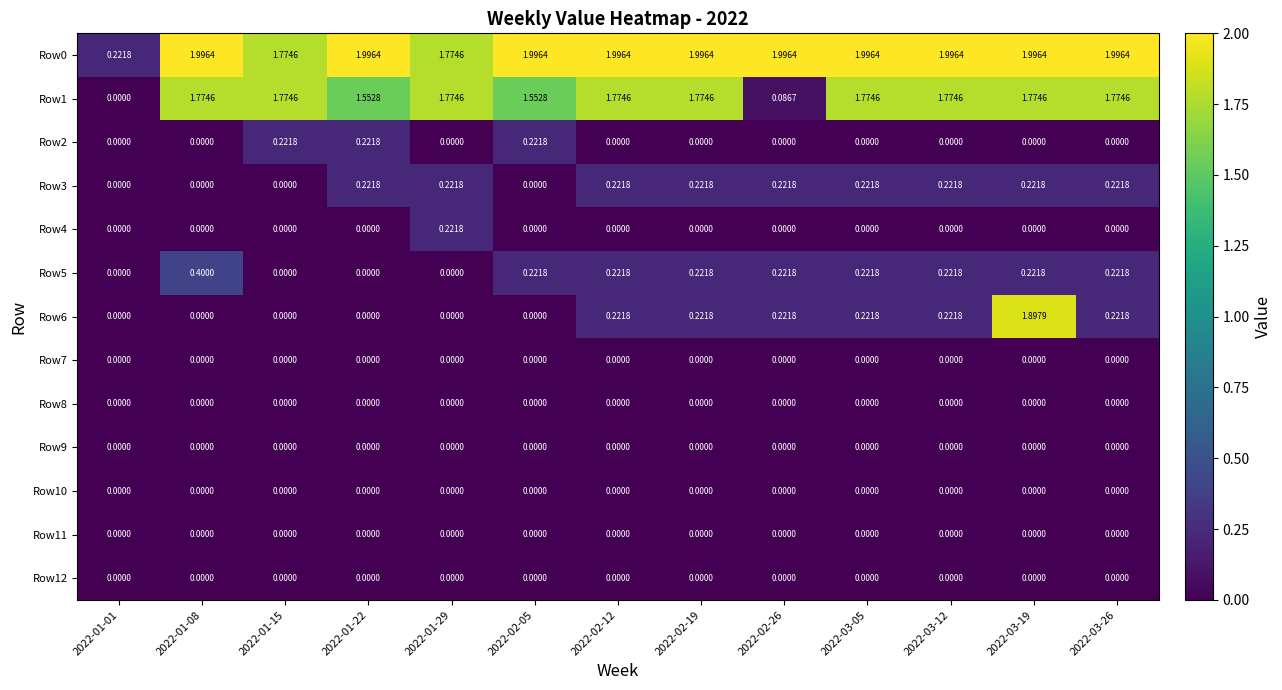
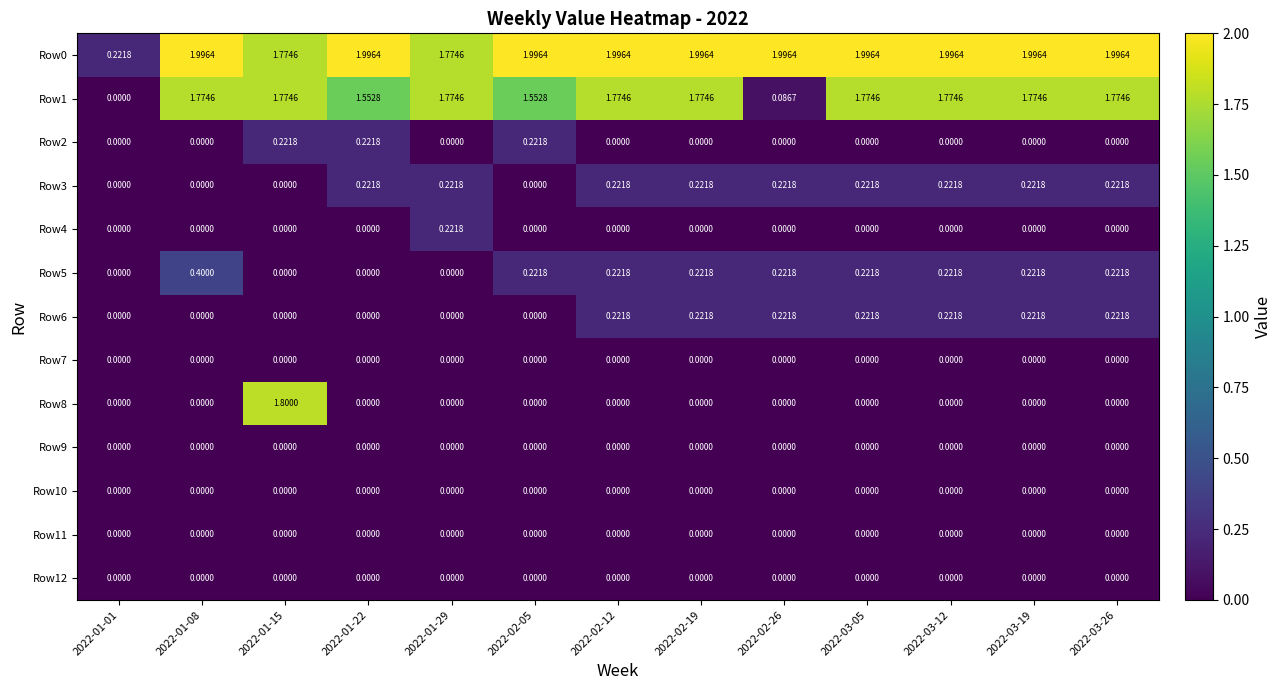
  {
    "Row0": {
      "2022-01-01": 0.2218,
      "2022-01-08": 1.9964,
      "2022-01-15": 1.7746,
      "2022-01-22": 1.9964,
      "2022-01-29": 1.7746,
      "2022-02-05": 1.9964,
      "2022-02-12": 1.9964,
      "2022-02-19": 1.9964,
      "2022-02-26": 1.9964,
      "2022-03-05": 1.9964,
      "2022-03-12": 1.9964,
      "2022-03-19": 1.9964,
      "2022-03-26": 1.9964
    },
    "Row1": {
      "2022-01-01": 0.0000,
      "2022-01-08": 1.7746,
      "2022-01-15": 1.7746,
      "2022-01-22": 1.5528,
      "2022-01-29": 1.7746,
      "2022-02-05": 1.5528,
      "2022-02-12": 1.7746,
      "2022-02-19": 1.7746,
      "2022-02-26": 0.0867,
      "2022-03-05": 1.7746,
      "2022-03-12": 1.7746,
      "2022-03-19": 1.7746,
      "2022-03-26": 1.7746
    },
    "Row2": {
      "2022-01-01": 0.0000,
      "2022-01-08": 0.0000,
      "2022-01-15": 0.2218,
      "2022-01-22": 0.2218,
      "2022-01-29": 0.0000,
      "2022-02-05": 0.2218,
      "2022-02-12": 0.0000,
      "2022-02-19": 0.0000,
      "2022-02-26": 0.0000,
      "2022-03-05": 0.0000,
      "2022-03-12": 0.0000,
      "2022-03-19": 0.0000,
      "2022-03-26": 0.0000
    },
    "Row3": {
      "2022-01-01": 0.0000,
      "2022-01-08": 0.0000,
      "2022-01-15": 0.0000,
      "2022-01-22": 0.2218,
      "2022-01-29": 0.2218,
      "2022-02-05": 0.0000,
      "2022-02-12": 0.2218,
      "2022-02-19": 0.2218,
      "2022-02-26": 0.2218,
      "2022-03-05": 0.2218,
      "2022-03-12": 0.2218,
      "2022-03-19": 0.2218,
      "2022-03-26": 0.2218
    },
    "Row4": {
      "2022-01-01": 0.0000,
      "2022-01-08": 0.0000,
      "2022-01-15": 0.0000,
      "2022-01-22": 0.0000,
      "2022-01-29": 0.2218,
      "2022-02-05": 0.0000,
      "2022-02-12": 0.0000,
      "2022-02-19": 0.0000,
      "2022-02-26": 0.0000,
      "2022-03-05": 0.0000,
      "2022-03-12": 0.0000,
      "2022-03-19": 0.0000,
      "2022-03-26": 0.0000
    },
    "Row5": {
      "2022-01-01": 0.0000,
      "2022-01-08": 0.4000,
      "2022-01-15": 0.0000,
      "2022-01-22": 0.0000,
      "2022-01-29": 0.0000,
      "2022-02-05": 0.2218,
      "2022-02-12": 0.2218,
      "2022-02-19": 0.2218,
      "2022-02-26": 0.2218,
      "2022-03-05": 0.2218,
      "2022-03-12": 0.2218,
      "2022-03-19": 0.2218,
      "2022-03-26": 0.2218
    },
    "Row6": {
      "2022-01-01": 0.0000,
      "2022-01-08": 0.0000,
      "2022-01-15": 0.0000,
      "2022-01-22": 0.0000,
      "2022-01-29": 0.0000,
      "2022-02-05": 0.0000,
      "2022-02-12": 0.2218,
      "2022-02-19": 0.2218,
      "2022-02-26": 0.2218,
      "2022-03-05": 0.2218,
      "2022-03-12": 0.2218,
-     "2022-03-19": 1.8979,
+     "2022-03-19": 0.2218,
      "2022-03-26": 0.2218
    },
    "Row7": {
      "2022-01-01": 0.0000,
      "2022-01-08": 0.0000,
      "2022-01-15": 0.0000,
      "2022-01-22": 0.0000,
      "2022-01-29": 0.0000,
      "2022-02-05": 0.0000,
      "2022-02-12": 0.0000,
      "2022-02-19": 0.0000,
      "2022-02-26": 0.0000,
      "2022-03-05": 0.0000,
      "2022-03-12": 0.0000,
      "2022-03-19": 0.0000,
      "2022-03-26": 0.0000
    },
    "Row8": {
      "2022-01-01": 0.0000,
      "2022-01-08": 0.0000,
-     "2022-01-15": 0.0000,
+     "2022-01-15": 1.8000,
      "2022-01-22": 0.0000,
      "2022-01-29": 0.0000,
      "2022-02-05": 0.0000,
      "2022-02-12": 0.0000,
      "2022-02-19": 0.0000,
      "2022-02-26": 0.0000,
      "2022-03-05": 0.0000,
      "2022-03-12": 0.0000,
      "2022-03-19": 0.0000,
      "2022-03-26": 0.0000
    },
    "Row9": {
      "2022-01-01": 0.0000,
      "2022-01-08": 0.0000,
      "2022-01-15": 0.0000,
      "2022-01-22": 0.0000,
      "2022-01-29": 0.0000,
      "2022-02-05": 0.0000,
      "2022-02-12": 0.0000,
      "2022-02-19": 0.0000,
      "2022-02-26": 0.0000,
      "2022-03-05": 0.0000,
      "2022-03-12": 0.0000,
      "2022-03-19": 0.0000,
      "2022-03-26": 0.0000
    },
    "Row10": {
      "2022-01-01": 0.0000,
      "2022-01-08": 0.0000,
      "2022-01-15": 0.0000,
      "2022-01-22": 0.0000,
      "2022-01-29": 0.0000,
      "2022-02-05": 0.0000,
      "2022-02-12": 0.0000,
      "2022-02-19": 0.0000,
      "2022-02-26": 0.0000,
      "2022-03-05": 0.0000,
      "2022-03-12": 0.0000,
      "2022-03-19": 0.0000,
      "2022-03-26": 0.0000
    },
    "Row11": {
      "2022-01-01": 0.0000,
      "2022-01-08": 0.0000,
      "2022-01-15": 0.0000,
      "2022-01-22": 0.0000,
      "2022-01-29": 0.0000,
      "2022-02-05": 0.0000,
      "2022-02-12": 0.0000,
      "2022-02-19": 0.0000,
      "2022-02-26": 0.0000,
      "2022-03-05": 0.0000,
      "2022-03-12": 0.0000,
      "2022-03-19": 0.0000,
      "2022-03-26": 0.0000
    },
    "Row12": {
      "2022-01-01": 0.0000,
      "2022-01-08": 0.0000,
      "2022-01-15": 0.0000,
      "2022-01-22": 0.0000,
      "2022-01-29": 0.0000,
      "2022-02-05": 0.0000,
      "2022-02-12": 0.0000,
      "2022-02-19": 0.0000,
      "2022-02-26": 0.0000,
      "2022-03-05": 0.0000,
      "2022-03-12": 0.0000,
      "2022-03-19": 0.0000,
      "2022-03-26": 0.0000
    }
  }
